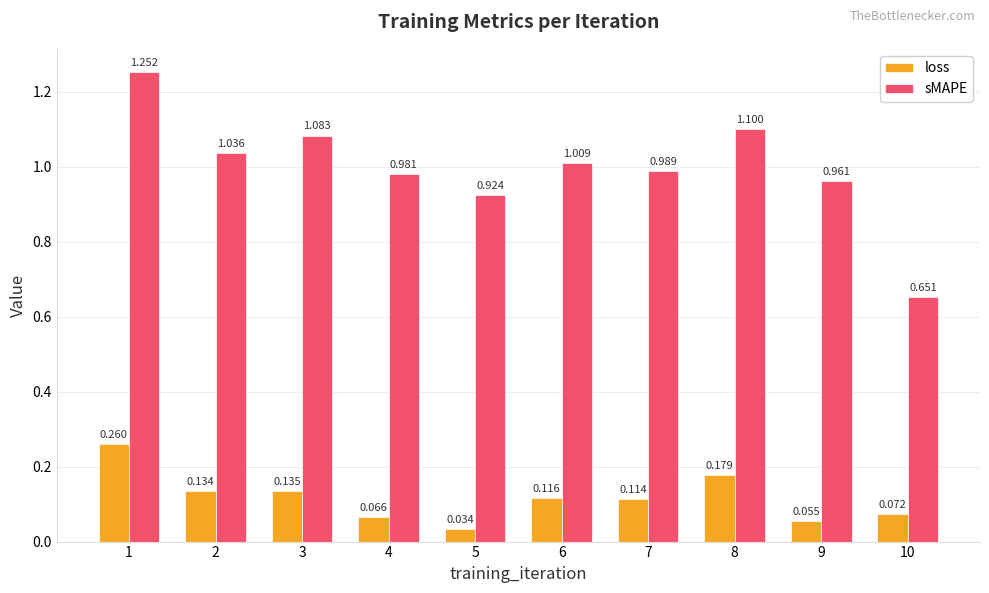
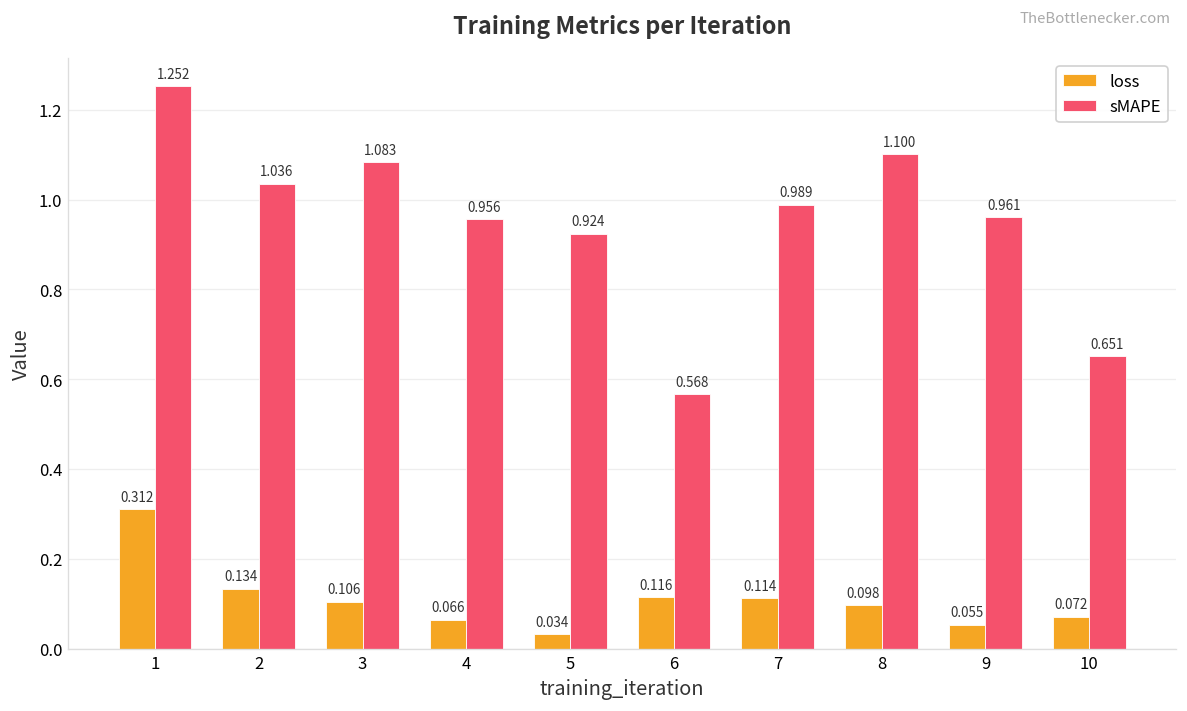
  {
    "loss": {
-     "1": 0.260,
+     "1": 0.312,
      "2": 0.134,
-     "3": 0.135,
+     "3": 0.106,
      "4": 0.066,
      "5": 0.034,
      "6": 0.116,
      "7": 0.114,
-     "8": 0.179,
+     "8": 0.098,
      "9": 0.055,
      "10": 0.072
    },
    "sMAPE": {
      "1": 1.252,
      "2": 1.036,
      "3": 1.083,
-     "4": 0.981,
+     "4": 0.956,
      "5": 0.924,
-     "6": 1.009,
+     "6": 0.568,
      "7": 0.989,
      "8": 1.100,
      "9": 0.961,
      "10": 0.651
    }
  }
